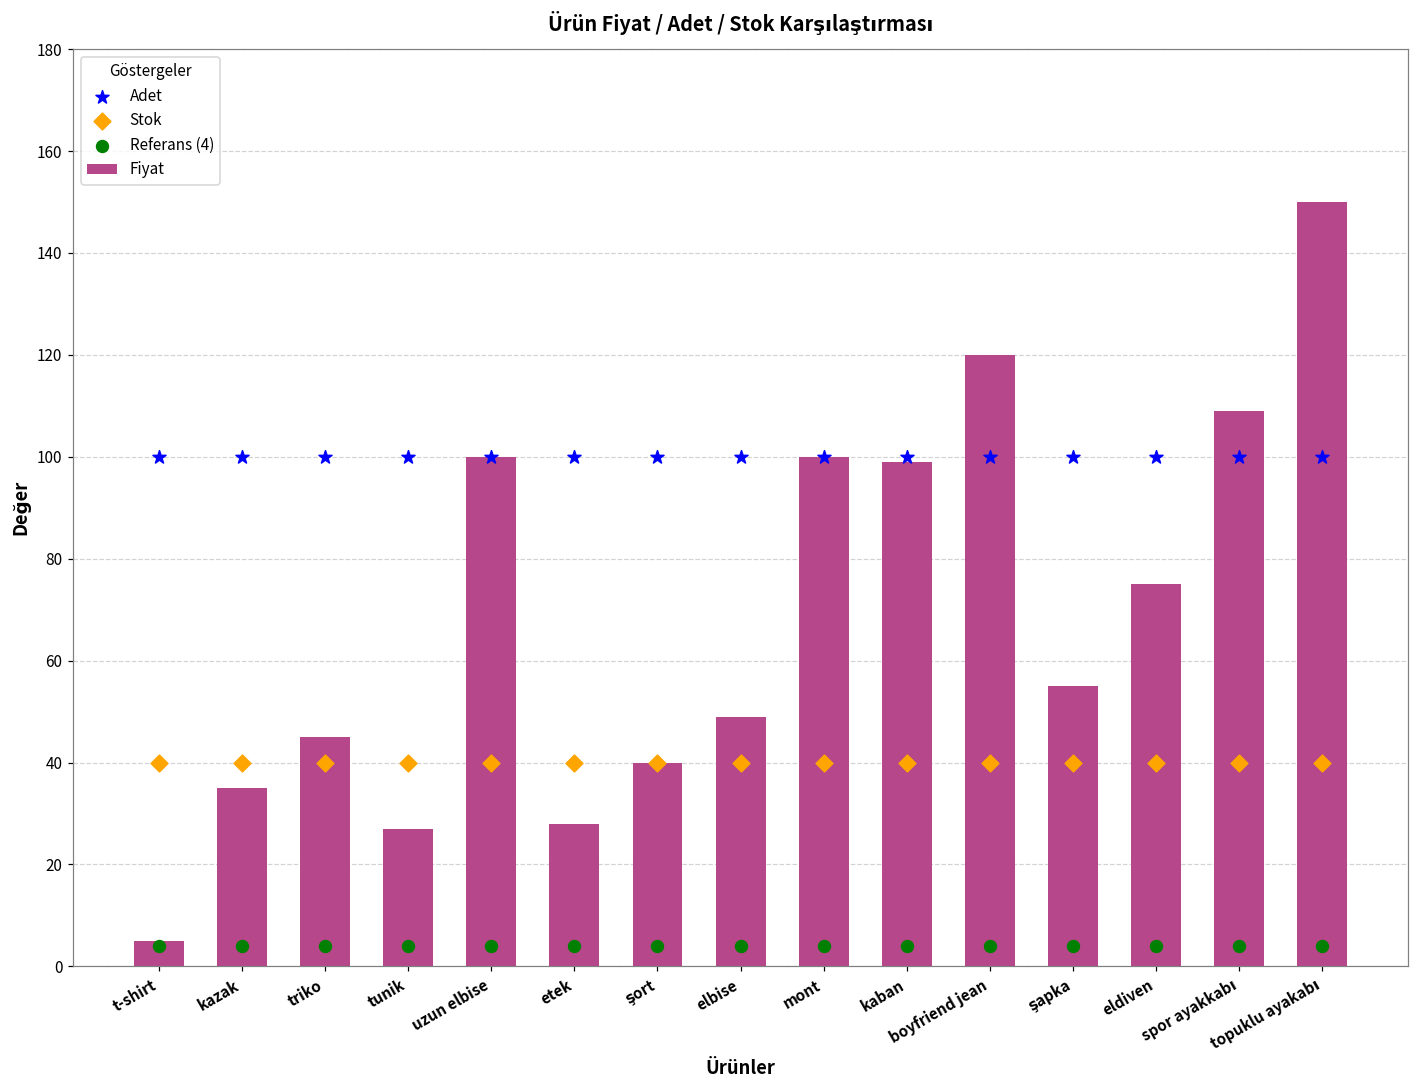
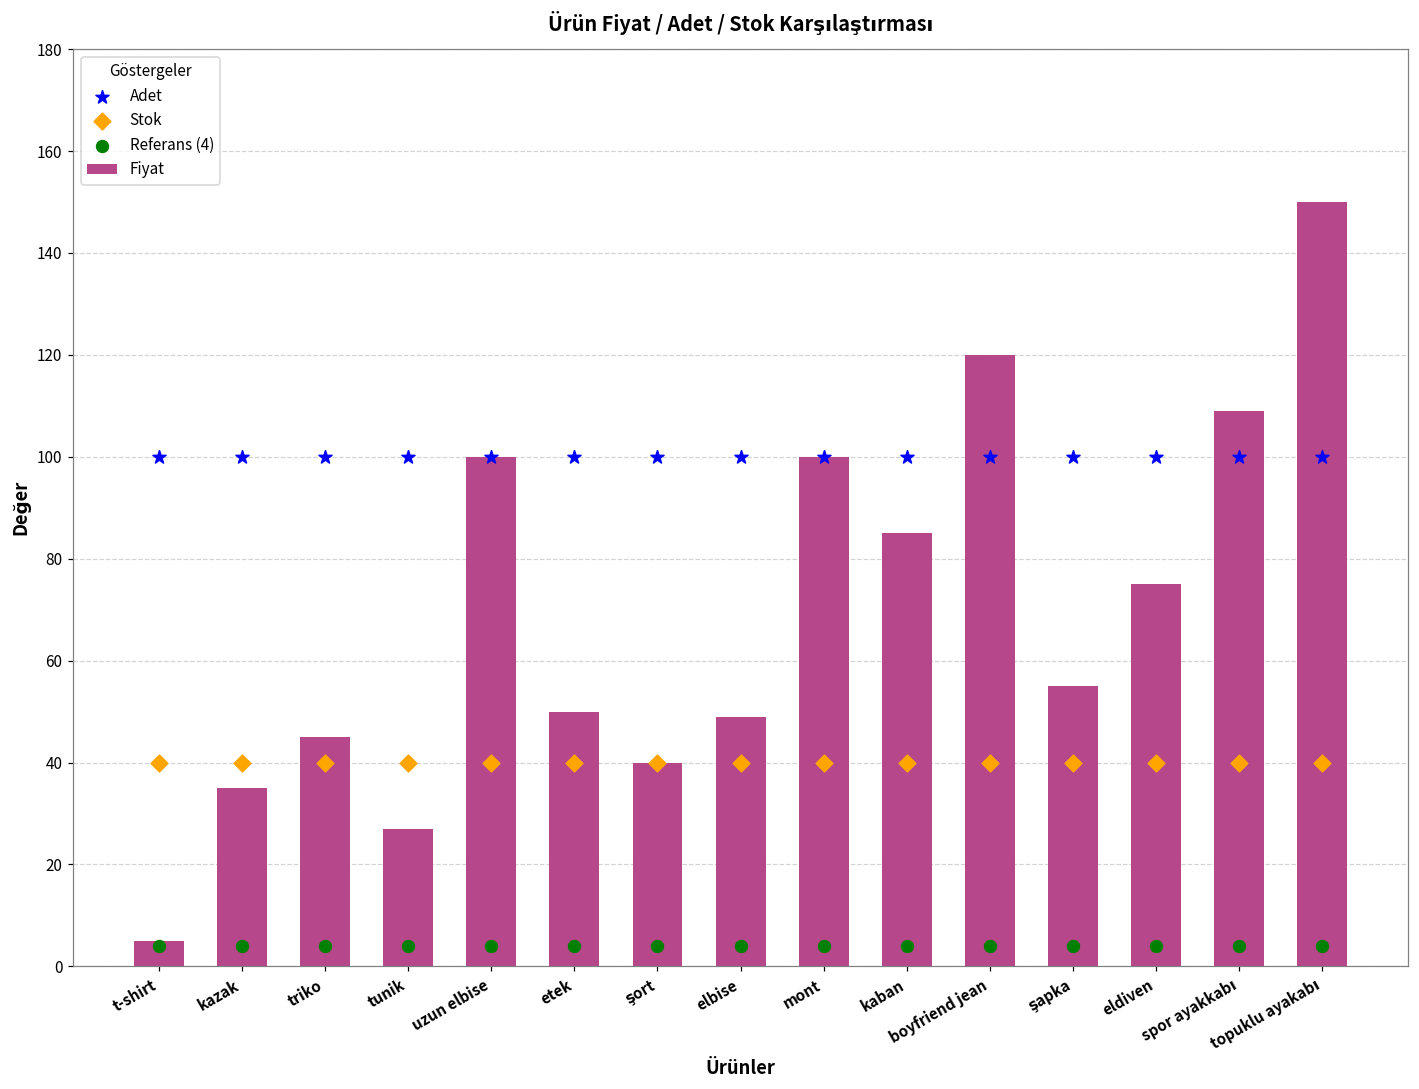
  {
    "Fiyat": {
      "t-shirt": 5,
      "kazak": 35,
      "triko": 45,
      "tunik": 27,
      "uzun elbise": 100,
-     "etek": 28,
+     "etek": 50,
      "şort": 40,
      "elbise": 49,
      "mont": 100,
-     "kaban": 99,
+     "kaban": 85,
      "boyfriend jean": 120,
      "şapka": 55,
      "eldiven": 75,
      "spor ayakkabı": 109,
      "topuklu ayakabı": 150
    }
  }
